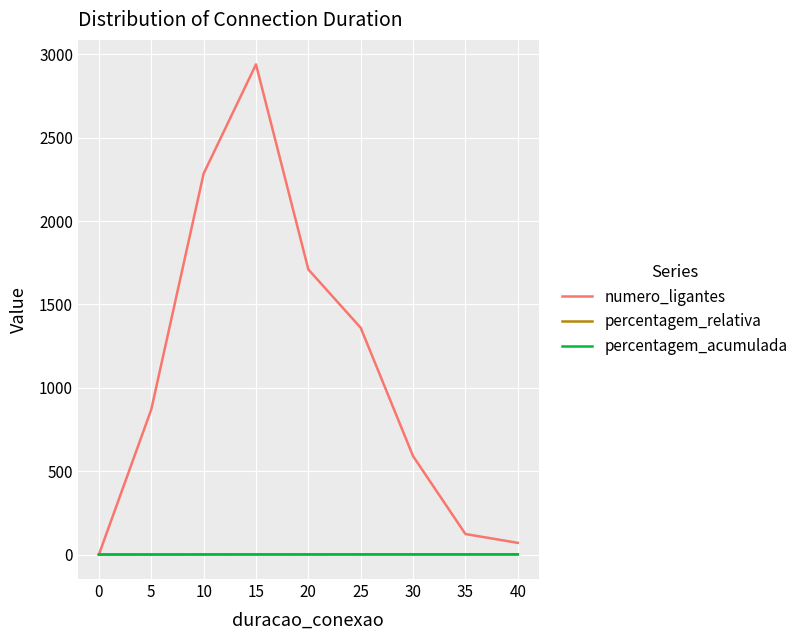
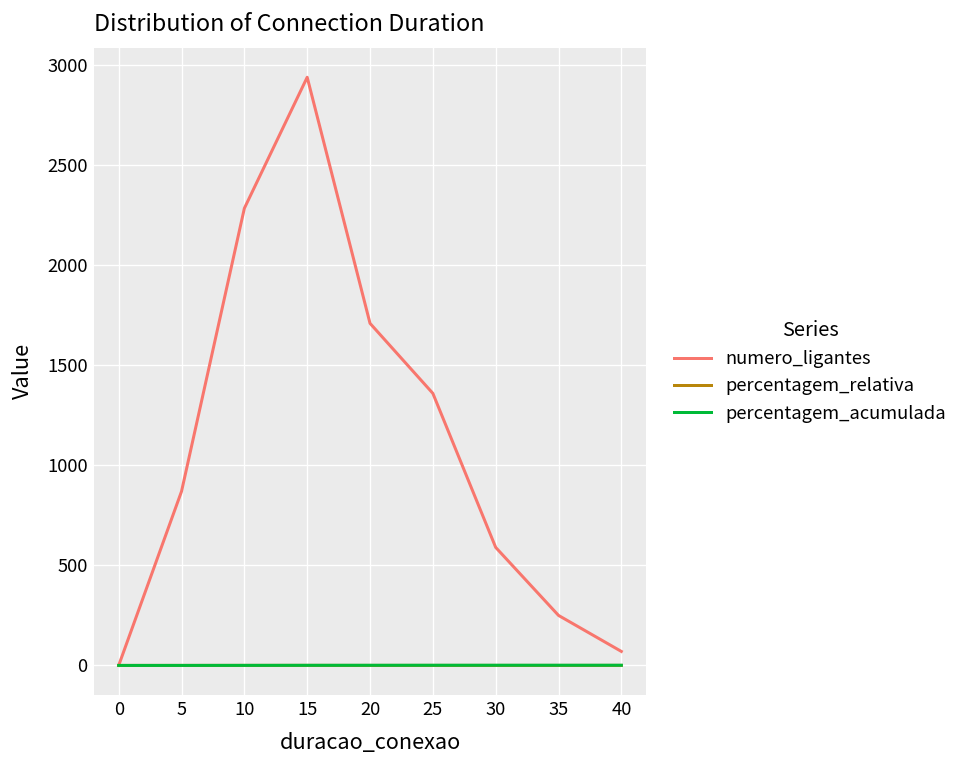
  {
    "numero_ligantes": {
      "5": 870,
      "10": 2290,
      "15": 2940,
      "20": 1710,
      "25": 1360,
      "30": 590,
-     "35": 120,
+     "35": 250,
      "40": 70
    },
    "percentagem_acumulada": {
      "5": 0,
      "10": 0,
      "15": 0,
      "20": 0,
      "25": 0,
      "30": 0,
      "35": 0,
      "40": 0
    }
  }
